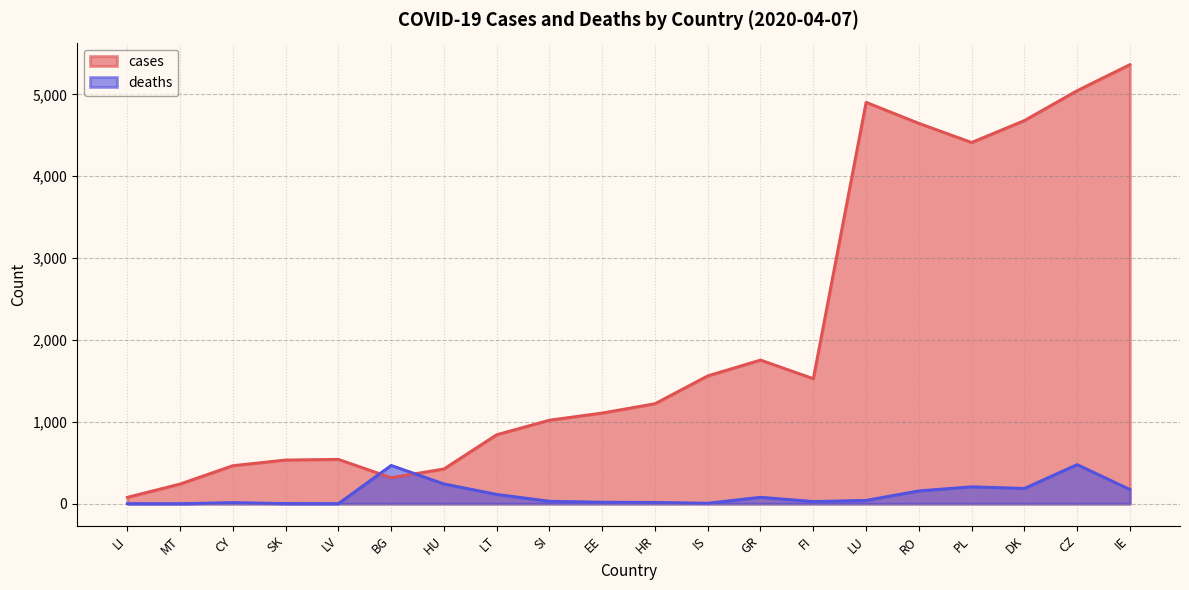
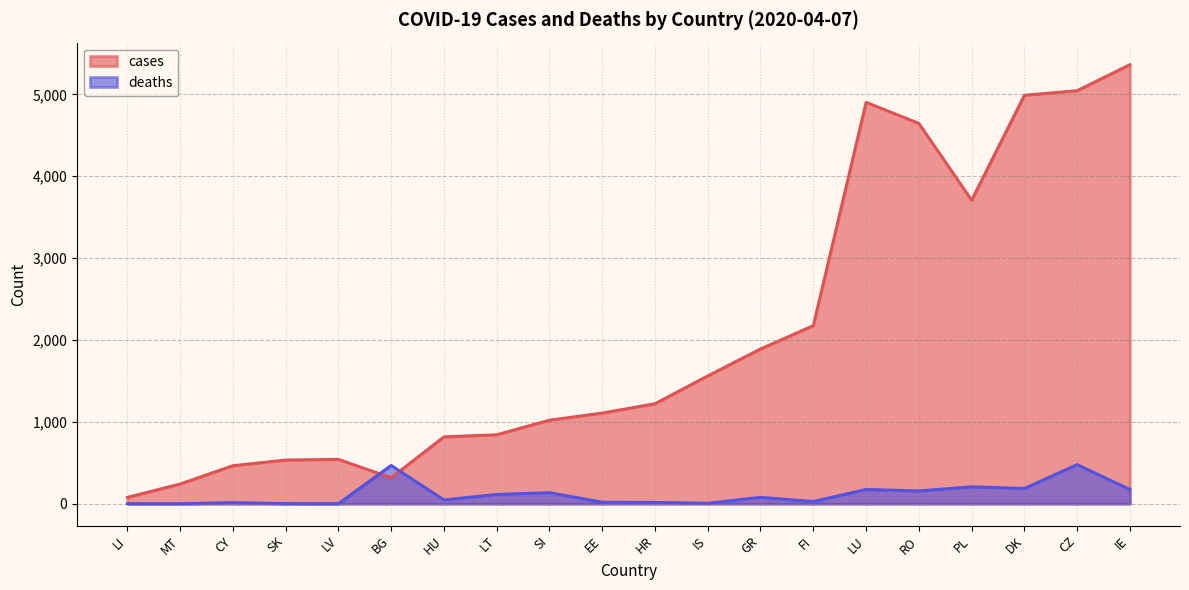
  {
    "cases": {
      "LI": "100",
      "MT": "200",
      "CY": "500",
      "SK": "500",
      "LV": "500",
      "BG": "300",
-     "HU": "400",
+     "HU": "800",
      "LT": "800",
      "SI": "1,000",
      "EE": "1,100",
      "HR": "1,200",
      "IS": "1,600",
-     "GR": "1,800",
-     "FI": "1,500",
+     "GR": "1,900",
+     "FI": "2,200",
      "LU": "4,900",
      "RO": "4,600",
-     "PL": "4,400",
-     "DK": "4,700",
+     "PL": "3,700",
+     "DK": "5,000",
      "CZ": "5,000",
      "IE": "5,400"
    },
    "deaths": {
      "LI": "0",
      "MT": "0",
      "CY": "0",
      "SK": "0",
      "LV": "0",
      "BG": "500",
-     "HU": "200",
+     "HU": "0",
      "LT": "100",
-     "SI": "0",
+     "SI": "100",
      "EE": "0",
      "HR": "0",
      "IS": "0",
      "GR": "100",
      "FI": "0",
-     "LU": "0",
+     "LU": "200",
      "RO": "200",
      "PL": "200",
      "DK": "200",
      "CZ": "500",
      "IE": "200"
    }
  }
